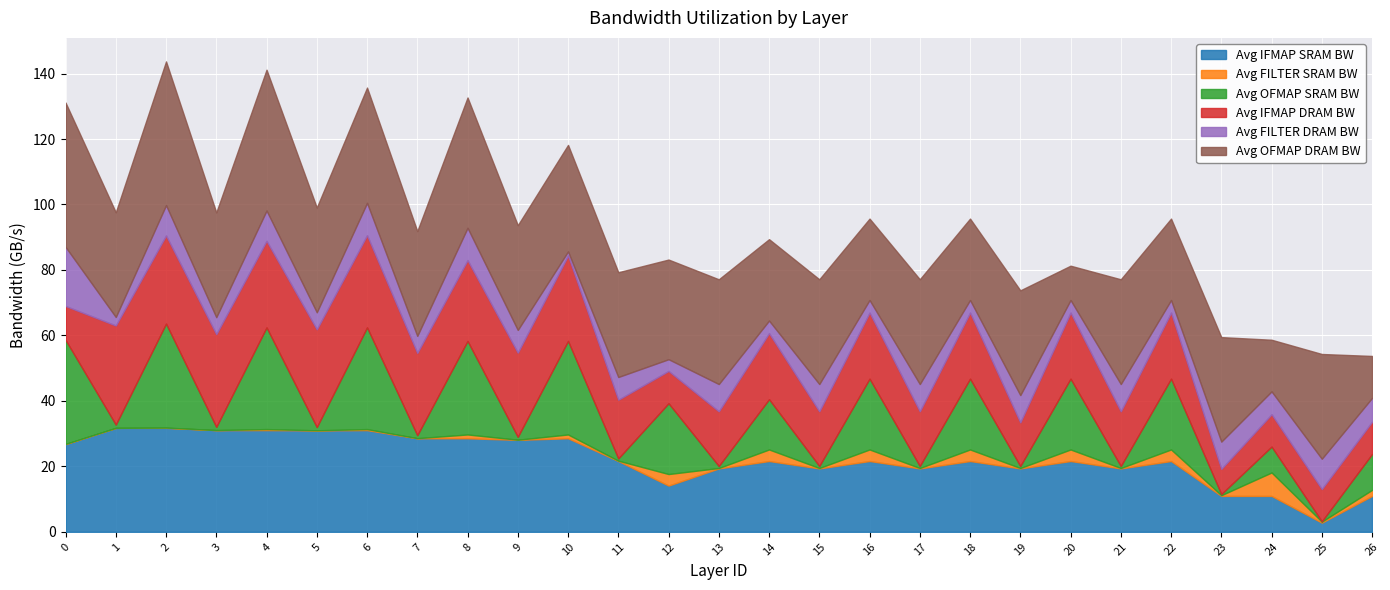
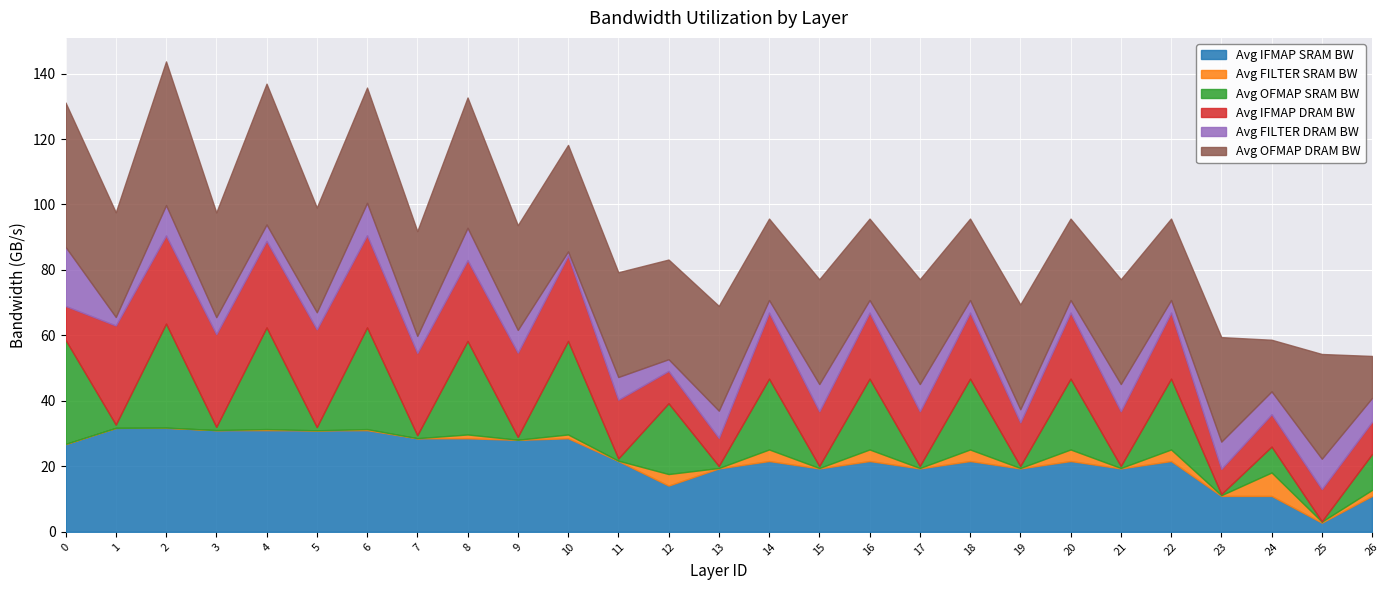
  {
    "Avg IFMAP SRAM BW": {
      "8": 29,
      "10": 29,
      "12": 14,
      "14": 22,
      "16": 22,
      "18": 22,
      "20": 22,
      "22": 22,
      "24": 11,
      "26": 11
    },
    "Avg FILTER SRAM BW": {
      "8": 1,
      "10": 1,
      "12": 4,
      "14": 4,
      "16": 4,
      "18": 4,
      "20": 4,
      "22": 4,
      "24": 7,
      "26": 2
    },
    "Avg OFMAP SRAM BW": {
      "0": 32,
      "1": 1,
      "2": 32,
      "3": 1,
      "4": 31,
      "5": 1,
      "6": 31,
      "7": 1,
      "8": 29,
      "9": 1,
      "10": 29,
      "12": 22,
-     "14": 15,
+     "14": 22,
      "16": 22,
      "18": 22,
      "20": 22,
      "22": 22,
      "24": 8,
      "26": 11
    },
    "Avg IFMAP DRAM BW": {
      "0": 10,
      "1": 30,
      "2": 27,
      "3": 28,
      "4": 26,
      "5": 30,
      "6": 28,
      "7": 25,
      "8": 25,
      "9": 26,
      "10": 26,
      "11": 18,
      "12": 10,
-     "13": 17,
+     "13": 9,
      "14": 20,
      "15": 17,
      "16": 20,
      "17": 17,
      "18": 20,
      "19": 13,
      "20": 20,
      "21": 17,
      "22": 20,
      "23": 8,
      "24": 10,
      "25": 10,
      "26": 10
    },
    "Avg FILTER DRAM BW": {
      "0": 18,
      "1": 3,
      "2": 9,
      "3": 5,
-     "4": 9,
+     "4": 5,
      "5": 5,
      "6": 10,
      "7": 5,
      "8": 10,
      "9": 7,
      "10": 1,
      "11": 7,
      "12": 4,
      "13": 8,
      "14": 4,
      "15": 8,
      "16": 4,
      "17": 8,
      "18": 4,
-     "19": 8,
+     "19": 4,
      "20": 4,
      "21": 8,
      "22": 4,
      "23": 8,
      "24": 7,
      "25": 9,
      "26": 7
    },
    "Avg OFMAP DRAM BW": {
      "0": 44,
      "1": 32,
      "2": 44,
      "3": 32,
      "4": 43,
      "5": 32,
      "6": 35,
      "7": 32,
      "8": 40,
      "9": 32,
      "10": 33,
      "11": 32,
      "12": 30,
      "13": 32,
      "14": 25,
      "15": 32,
      "16": 25,
      "17": 32,
      "18": 25,
      "19": 32,
-     "20": 10,
+     "20": 25,
      "21": 32,
      "22": 25,
      "23": 32,
      "24": 16,
      "25": 32,
      "26": 13
    }
  }
